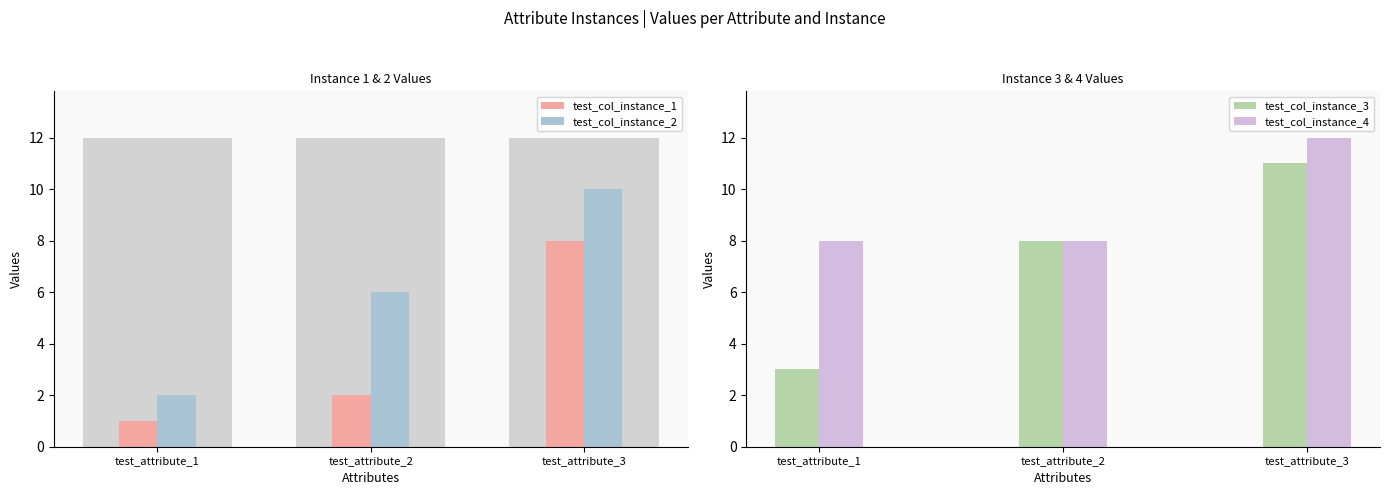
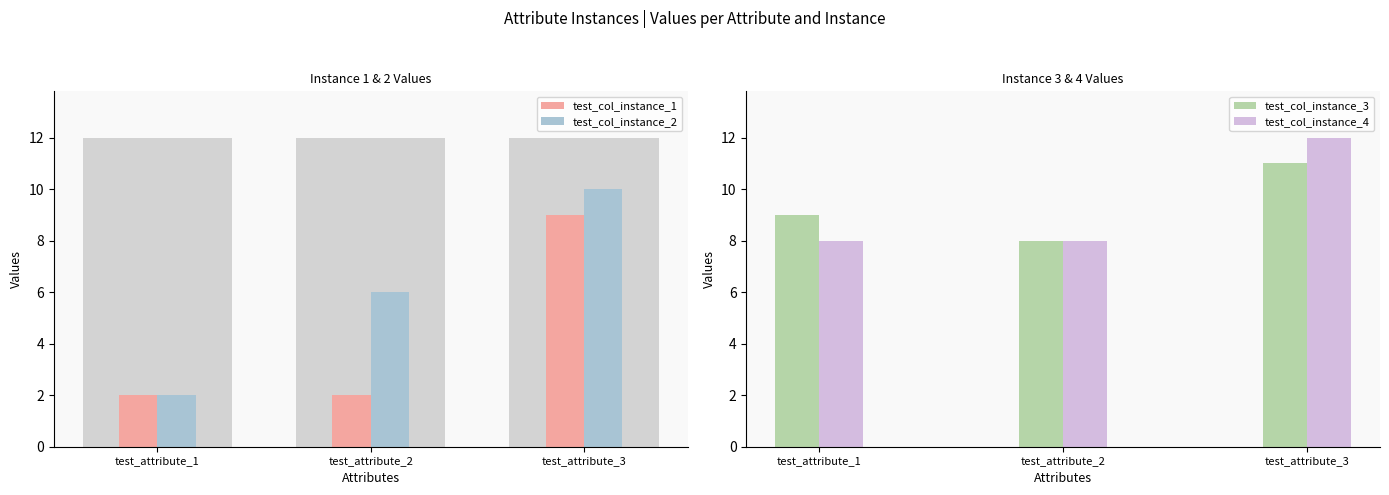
  {
    "Instance 1 & 2 Values": {
      "test_col_instance_1": {
-       "test_attribute_1": 1,
-       "test_attribute_3": 8
+       "test_attribute_1": 2,
+       "test_attribute_3": 9
      }
    },
    "Instance 3 & 4 Values": {
      "test_col_instance_3": {
-       "test_attribute_1": 3,
+       "test_attribute_1": 9,
        "test_attribute_2": 8,
        "test_attribute_3": 11
      },
      "test_col_instance_4": {
        "test_attribute_1": 8,
        "test_attribute_2": 8,
        "test_attribute_3": 12
      }
    }
  }
